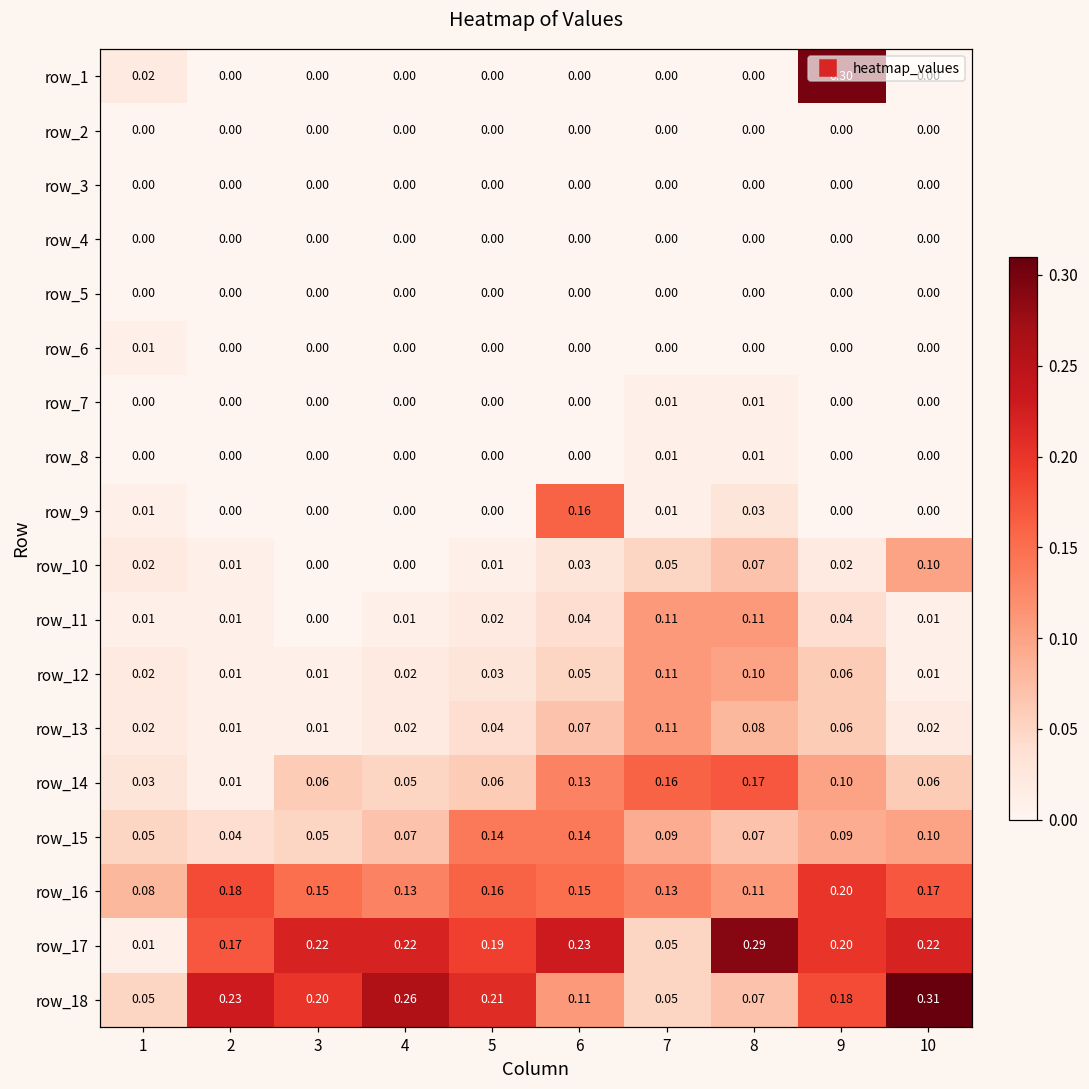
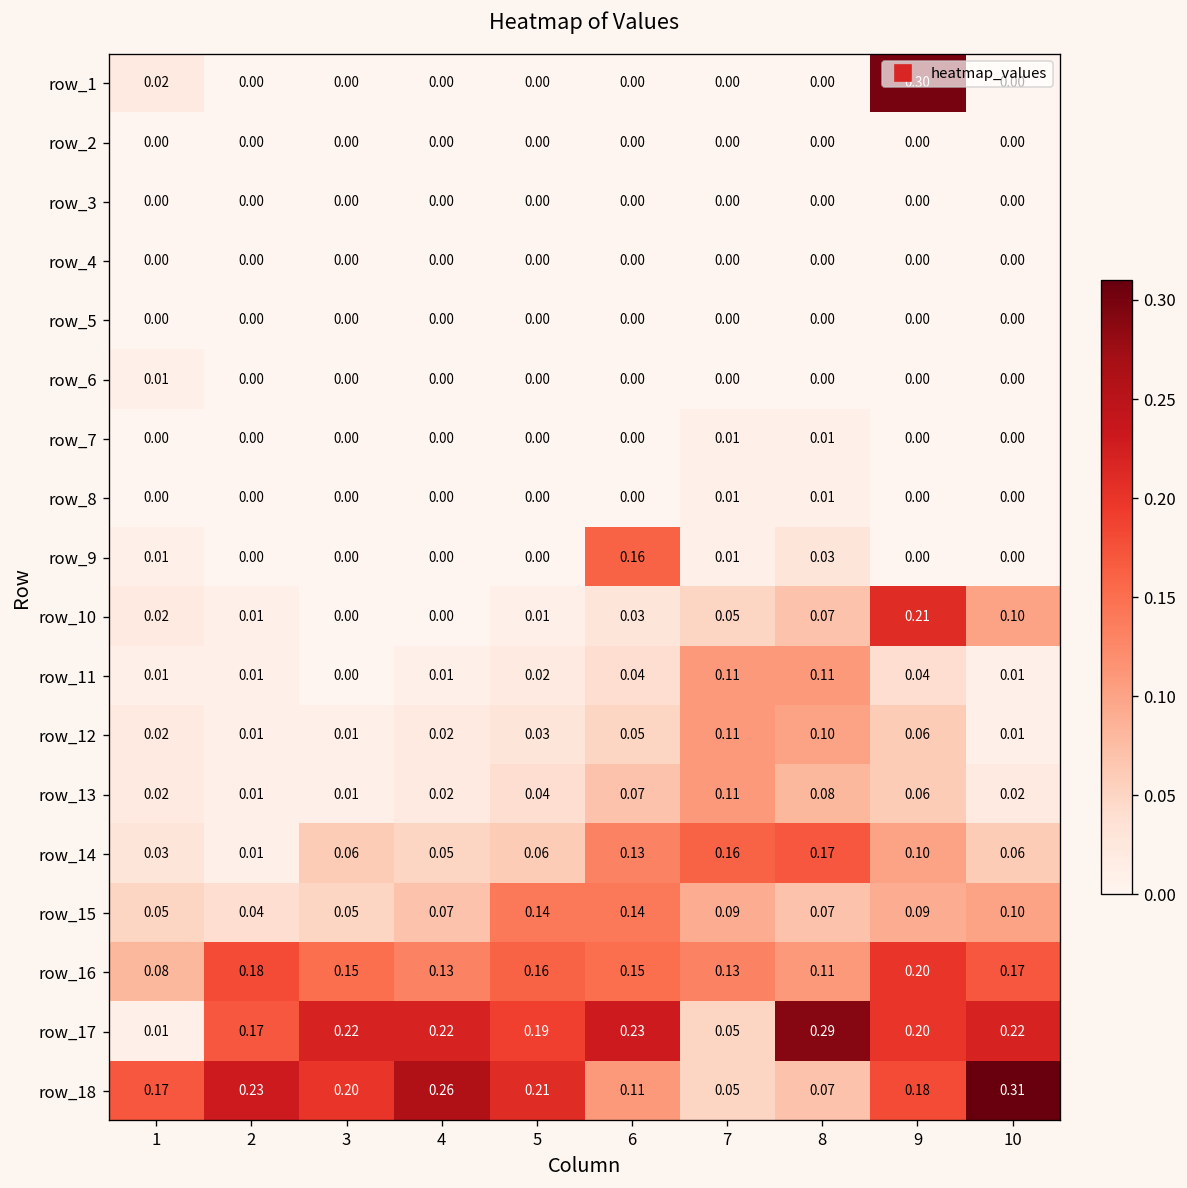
  {
    "row_1": {
      "1": 0.02,
      "2": 0.00,
      "3": 0.00,
      "4": 0.00,
      "5": 0.00,
      "6": 0.00,
      "7": 0.00,
      "8": 0.00
    },
    "row_2": {
      "1": 0.00,
      "2": 0.00,
      "3": 0.00,
      "4": 0.00,
      "5": 0.00,
      "6": 0.00,
      "7": 0.00,
      "8": 0.00,
      "9": 0.00,
      "10": 0.00
    },
    "row_3": {
      "1": 0.00,
      "2": 0.00,
      "3": 0.00,
      "4": 0.00,
      "5": 0.00,
      "6": 0.00,
      "7": 0.00,
      "8": 0.00,
      "9": 0.00,
      "10": 0.00
    },
    "row_4": {
      "1": 0.00,
      "2": 0.00,
      "3": 0.00,
      "4": 0.00,
      "5": 0.00,
      "6": 0.00,
      "7": 0.00,
      "8": 0.00,
      "9": 0.00,
      "10": 0.00
    },
    "row_5": {
      "1": 0.00,
      "2": 0.00,
      "3": 0.00,
      "4": 0.00,
      "5": 0.00,
      "6": 0.00,
      "7": 0.00,
      "8": 0.00,
      "9": 0.00,
      "10": 0.00
    },
    "row_6": {
      "1": 0.01,
      "2": 0.00,
      "3": 0.00,
      "4": 0.00,
      "5": 0.00,
      "6": 0.00,
      "7": 0.00,
      "8": 0.00,
      "9": 0.00,
      "10": 0.00
    },
    "row_7": {
      "1": 0.00,
      "2": 0.00,
      "3": 0.00,
      "4": 0.00,
      "5": 0.00,
      "6": 0.00,
      "7": 0.01,
      "8": 0.01,
      "9": 0.00,
      "10": 0.00
    },
    "row_8": {
      "1": 0.00,
      "2": 0.00,
      "3": 0.00,
      "4": 0.00,
      "5": 0.00,
      "6": 0.00,
      "7": 0.01,
      "8": 0.01,
      "9": 0.00,
      "10": 0.00
    },
    "row_9": {
      "1": 0.01,
      "2": 0.00,
      "3": 0.00,
      "4": 0.00,
      "5": 0.00,
      "6": 0.16,
      "7": 0.01,
      "8": 0.03,
      "9": 0.00,
      "10": 0.00
    },
    "row_10": {
      "1": 0.02,
      "2": 0.01,
      "3": 0.00,
      "4": 0.00,
      "5": 0.01,
      "6": 0.03,
      "7": 0.05,
      "8": 0.07,
-     "9": 0.02,
+     "9": 0.21,
      "10": 0.10
    },
    "row_11": {
      "1": 0.01,
      "2": 0.01,
      "3": 0.00,
      "4": 0.01,
      "5": 0.02,
      "6": 0.04,
      "7": 0.11,
      "8": 0.11,
      "9": 0.04,
      "10": 0.01
    },
    "row_12": {
      "1": 0.02,
      "2": 0.01,
      "3": 0.01,
      "4": 0.02,
      "5": 0.03,
      "6": 0.05,
      "7": 0.11,
      "8": 0.10,
      "9": 0.06,
      "10": 0.01
    },
    "row_13": {
      "1": 0.02,
      "2": 0.01,
      "3": 0.01,
      "4": 0.02,
      "5": 0.04,
      "6": 0.07,
      "7": 0.11,
      "8": 0.08,
      "9": 0.06,
      "10": 0.02
    },
    "row_14": {
      "1": 0.03,
      "2": 0.01,
      "3": 0.06,
      "4": 0.05,
      "5": 0.06,
      "6": 0.13,
      "7": 0.16,
      "8": 0.17,
      "9": 0.10,
      "10": 0.06
    },
    "row_15": {
      "1": 0.05,
      "2": 0.04,
      "3": 0.05,
      "4": 0.07,
      "5": 0.14,
      "6": 0.14,
      "7": 0.09,
      "8": 0.07,
      "9": 0.09,
      "10": 0.10
    },
    "row_16": {
      "1": 0.08,
      "2": 0.18,
      "3": 0.15,
      "4": 0.13,
      "5": 0.16,
      "6": 0.15,
      "7": 0.13,
      "8": 0.11,
      "9": 0.20,
      "10": 0.17
    },
    "row_17": {
      "1": 0.01,
      "2": 0.17,
      "3": 0.22,
      "4": 0.22,
      "5": 0.19,
      "6": 0.23,
      "7": 0.05,
      "8": 0.29,
      "9": 0.20,
      "10": 0.22
    },
    "row_18": {
-     "1": 0.05,
+     "1": 0.17,
      "2": 0.23,
      "3": 0.20,
      "4": 0.26,
      "5": 0.21,
      "6": 0.11,
      "7": 0.05,
      "8": 0.07,
      "9": 0.18,
      "10": 0.31
    }
  }
